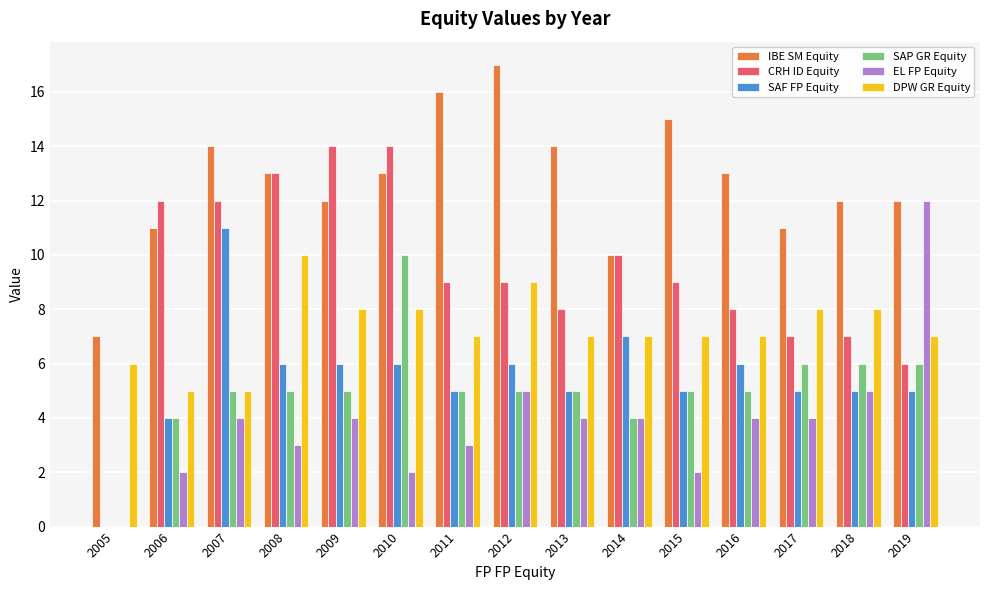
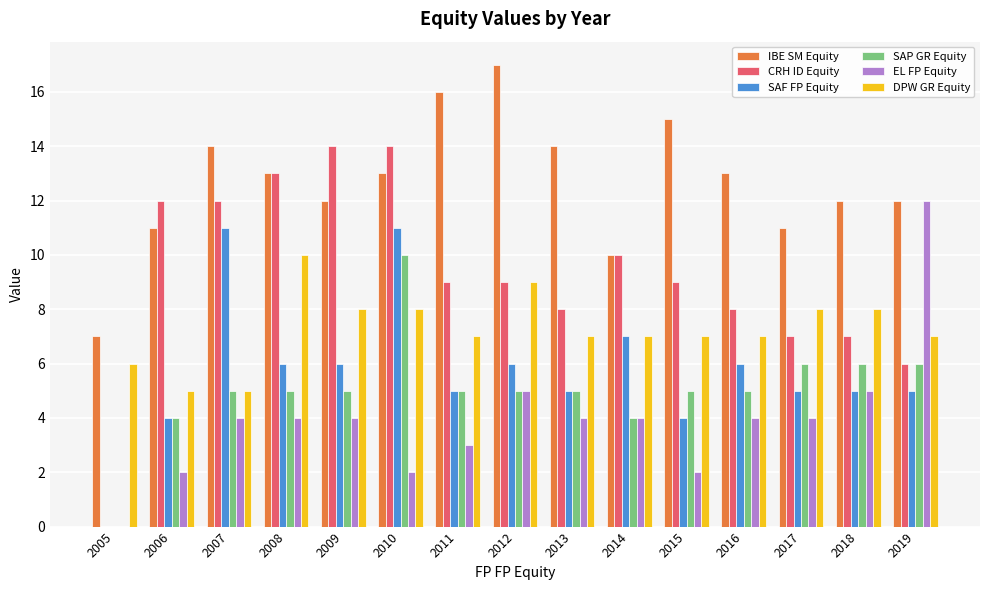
  {
    "SAF FP Equity": {
      "2005": 0,
      "2006": 4,
      "2007": 11,
      "2008": 6,
      "2009": 6,
-     "2010": 6,
+     "2010": 11,
      "2011": 5,
      "2012": 6,
      "2013": 5,
      "2014": 7,
-     "2015": 5,
+     "2015": 4,
      "2016": 6,
      "2017": 5,
      "2018": 5,
      "2019": 5
    },
    "SAP GR Equity": {
      "2005": 0,
      "2006": 4,
      "2007": 5,
      "2008": 5,
      "2009": 5,
      "2010": 10,
      "2011": 5,
      "2012": 5,
      "2013": 5,
      "2014": 4,
      "2015": 5,
      "2016": 5,
      "2017": 6,
      "2018": 6,
      "2019": 6
    },
    "EL FP Equity": {
      "2005": 0,
      "2006": 2,
      "2007": 4,
-     "2008": 3,
+     "2008": 4,
      "2009": 4,
      "2010": 2,
      "2011": 3,
      "2012": 5,
      "2013": 4,
      "2014": 4,
      "2015": 2,
      "2016": 4,
      "2017": 4,
      "2018": 5,
      "2019": 12
    },
    "DPW GR Equity": {
      "2005": 6,
      "2006": 5,
      "2007": 5,
      "2008": 10,
      "2009": 8,
      "2010": 8,
      "2011": 7,
      "2012": 9,
      "2013": 7,
      "2014": 7,
      "2015": 7,
      "2016": 7,
      "2017": 8,
      "2018": 8,
      "2019": 7
    }
  }
